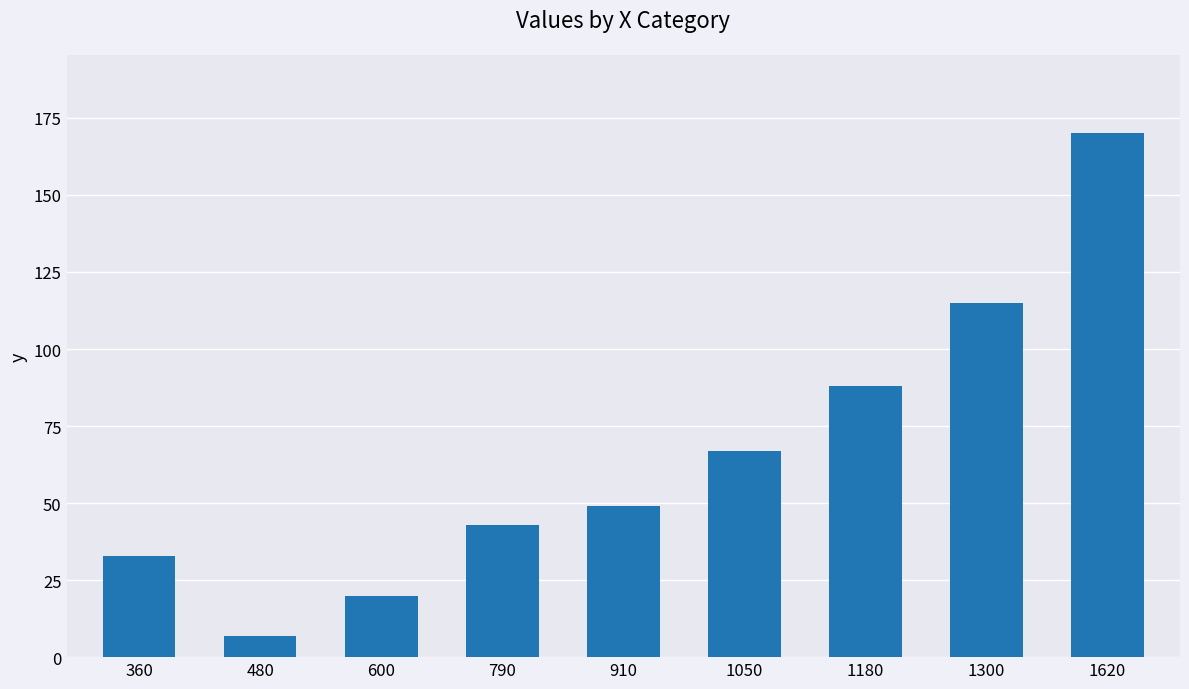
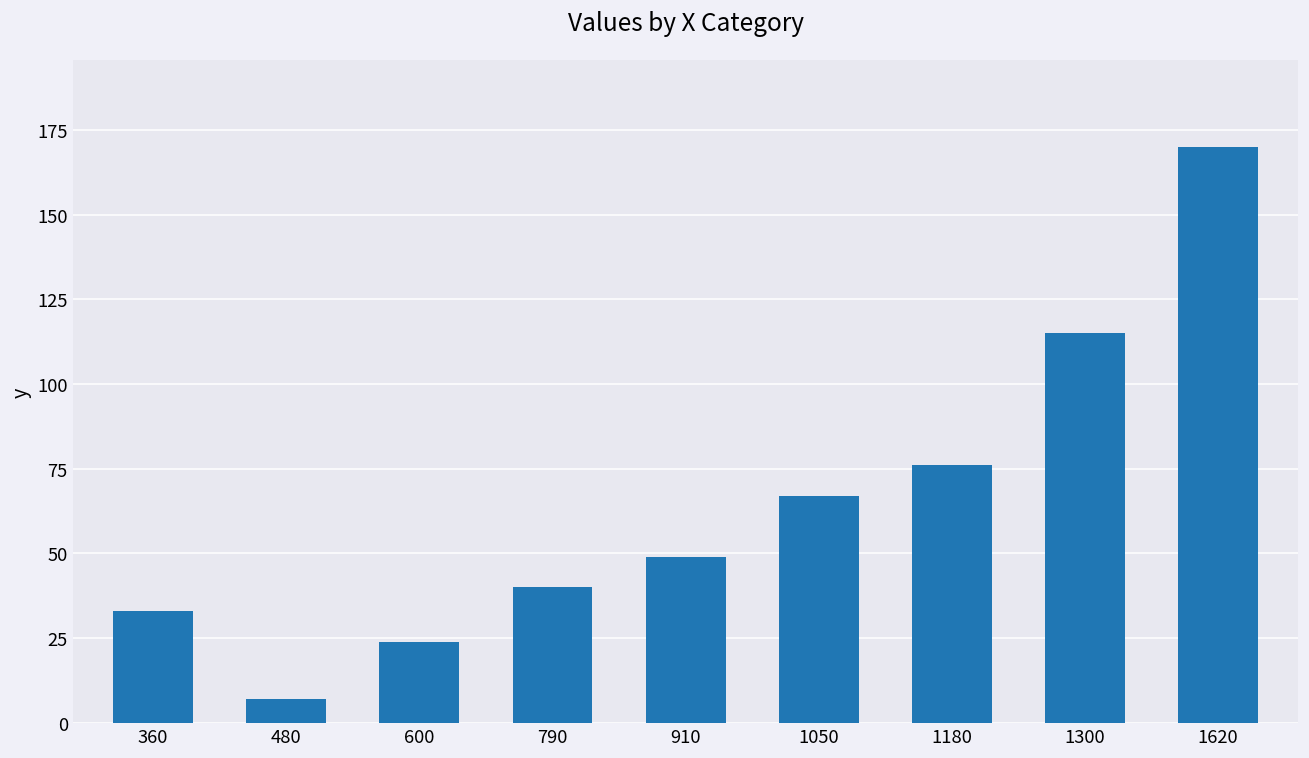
  {
    "360": 33,
    "480": 7,
-   "600": 20,
-   "790": 43,
+   "600": 24,
+   "790": 40,
    "910": 49,
    "1050": 67,
-   "1180": 88,
+   "1180": 76,
    "1300": 115,
    "1620": 170
  }
